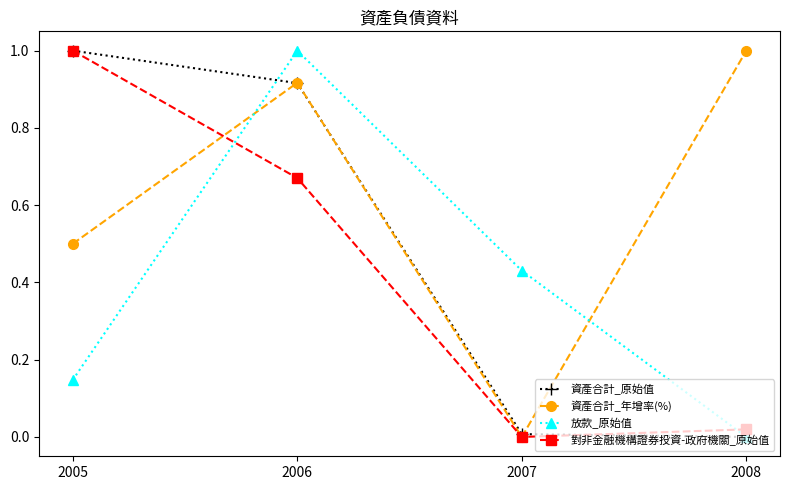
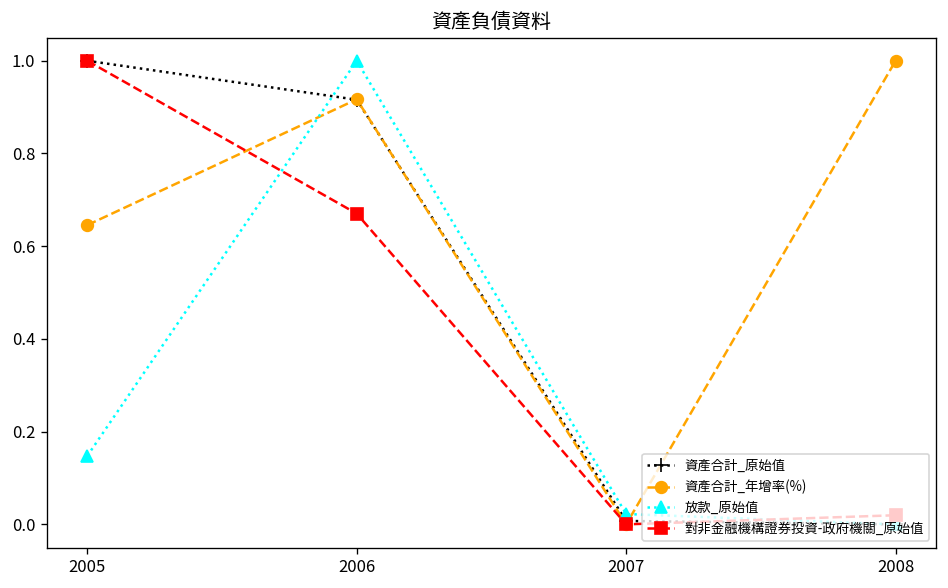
  {
    "資產合計_原始值": {
      "2007": 0.01
    },
    "資產合計_年增率(%)": {
-     "2005": 0.50,
+     "2005": 0.65,
      "2008": 1.00
    },
    "放款_原始值": {
      "2005": 0.15,
      "2006": 1.00,
-     "2007": 0.43
+     "2007": 0.02
    },
    "對非金融機構證券投資-政府機關_原始值": {
      "2006": 0.67
    }
  }
